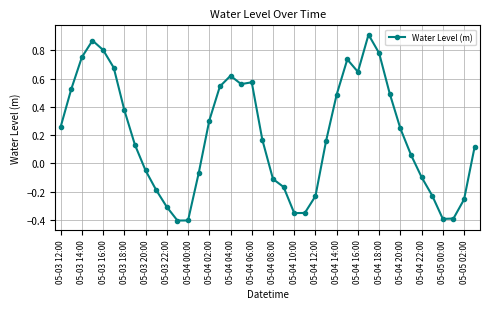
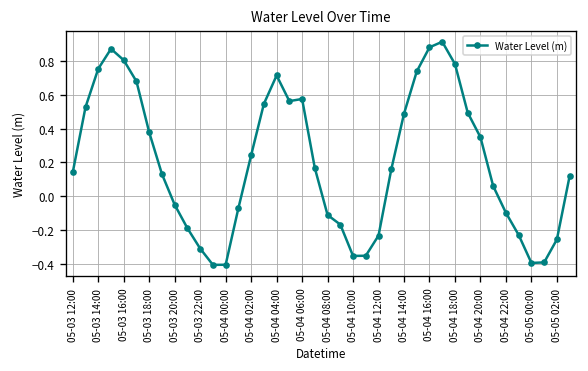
  {
-   "05-03 12:00": 0.26,
+   "05-03 12:00": 0.14,
    "05-03 14:00": 0.75,
    "05-03 16:00": 0.80,
    "05-03 18:00": 0.38,
    "05-03 20:00": -0.05,
    "05-03 22:00": -0.31,
    "05-04 00:00": -0.40,
-   "05-04 02:00": 0.30,
-   "05-04 04:00": 0.62,
+   "05-04 02:00": 0.24,
+   "05-04 04:00": 0.71,
    "05-04 06:00": 0.57,
    "05-04 08:00": -0.11,
    "05-04 10:00": -0.35,
    "05-04 12:00": -0.23,
    "05-04 14:00": 0.49,
-   "05-04 16:00": 0.65,
+   "05-04 16:00": 0.88,
    "05-04 18:00": 0.78,
-   "05-04 20:00": 0.25,
+   "05-04 20:00": 0.35,
    "05-04 22:00": -0.10,
    "05-05 00:00": -0.39,
    "05-05 02:00": -0.25
  }
